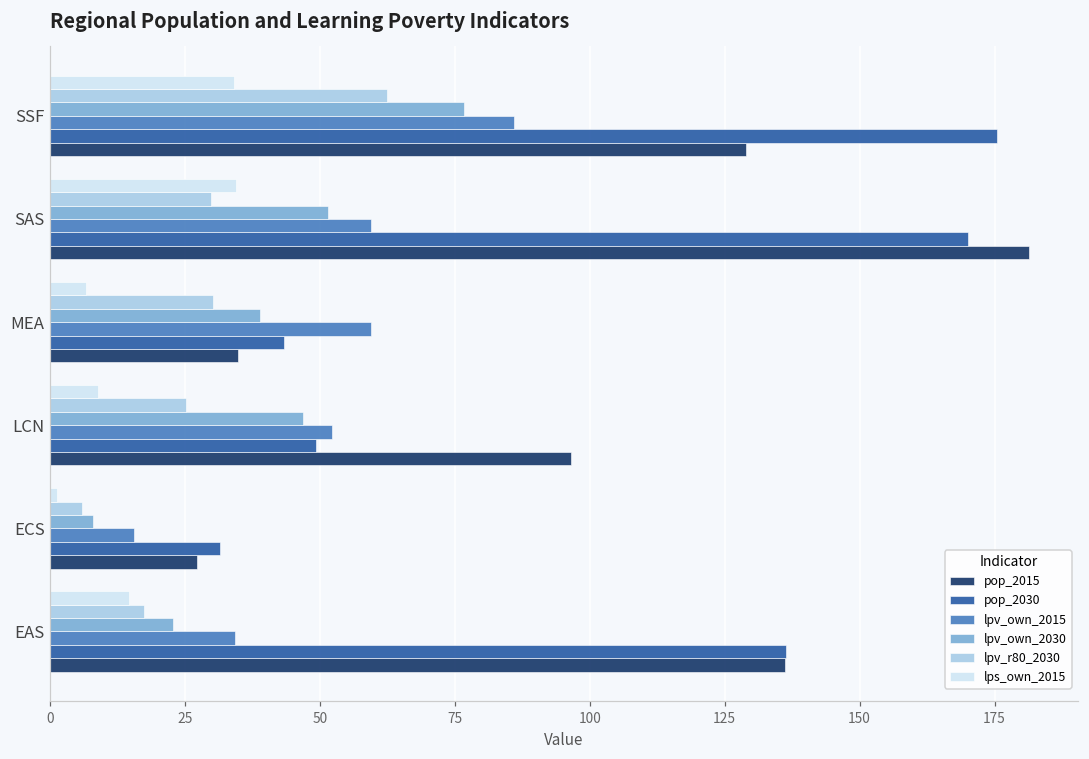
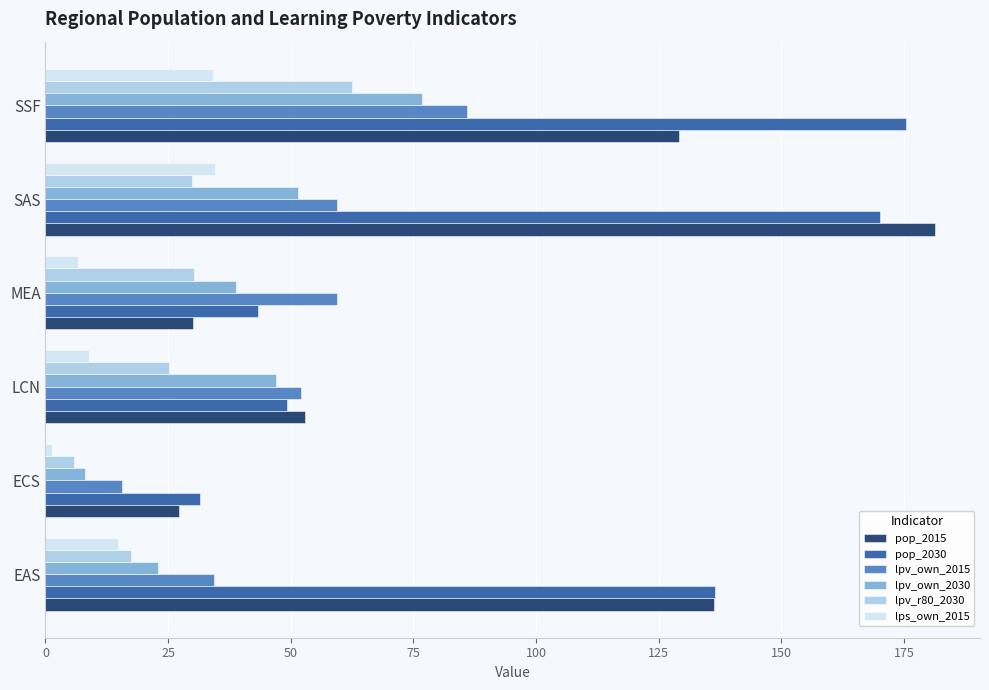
  {
    "pop_2015": {
      "SSF": 129,
      "SAS": 181,
-     "MEA": 35,
-     "LCN": 96,
+     "MEA": 30,
+     "LCN": 53,
      "ECS": 27,
      "EAS": 136
    }
  }
